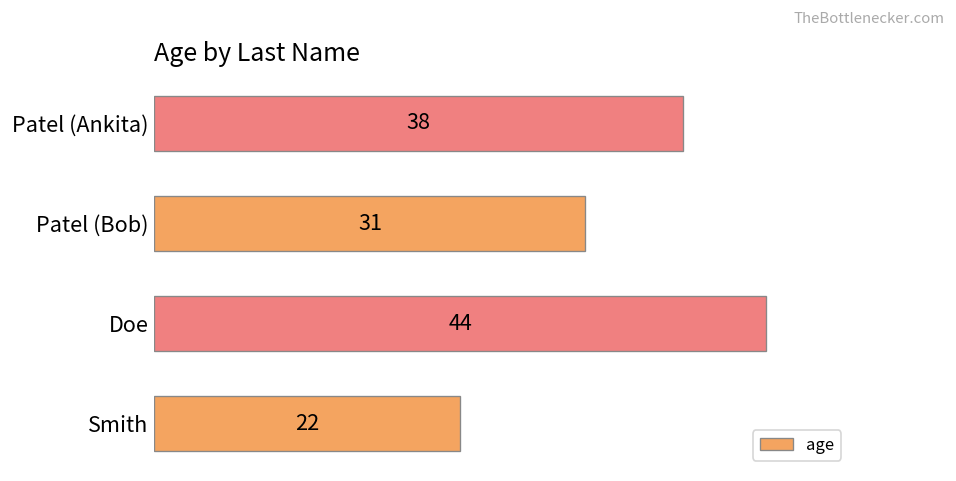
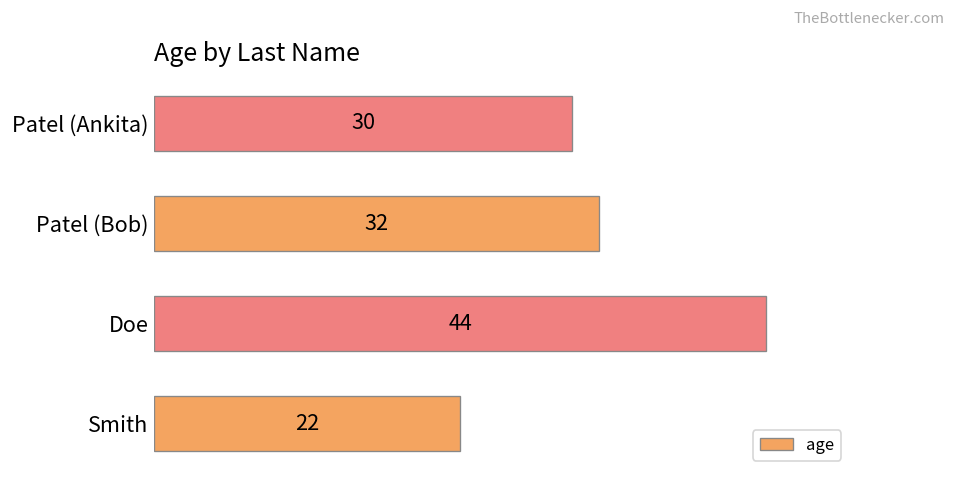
  {
-   "Patel (Ankita)": 38,
-   "Patel (Bob)": 31,
+   "Patel (Ankita)": 30,
+   "Patel (Bob)": 32,
    "Doe": 44,
    "Smith": 22
  }
